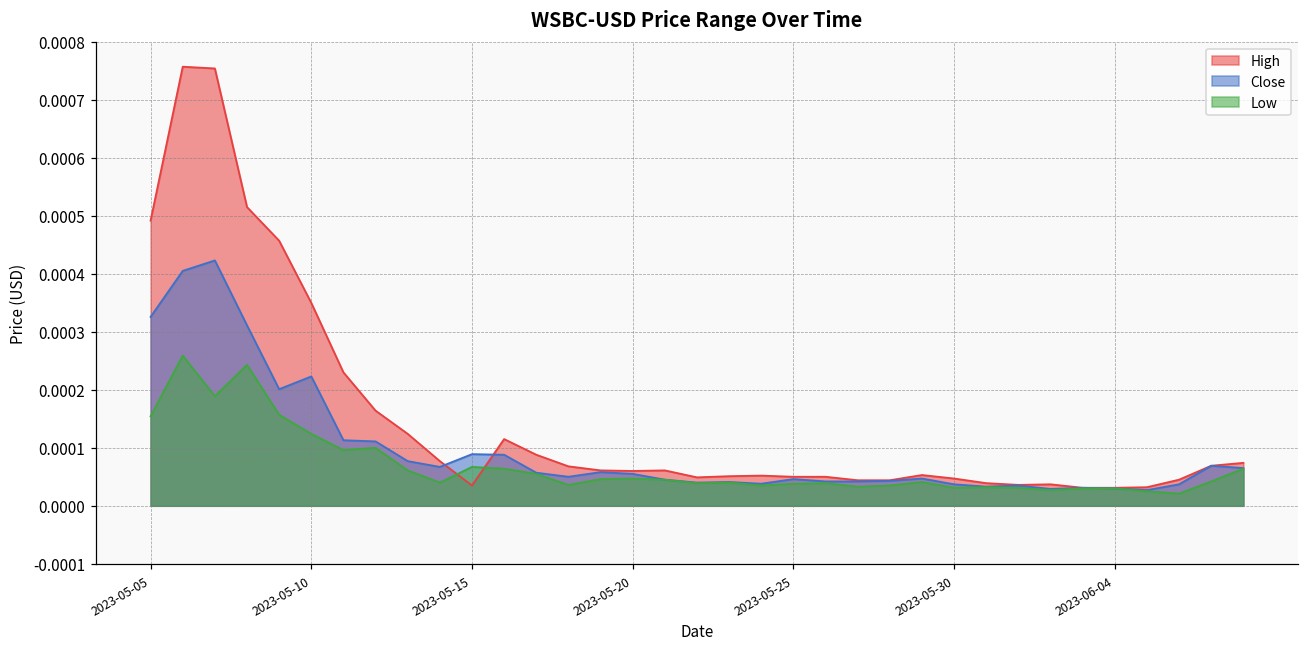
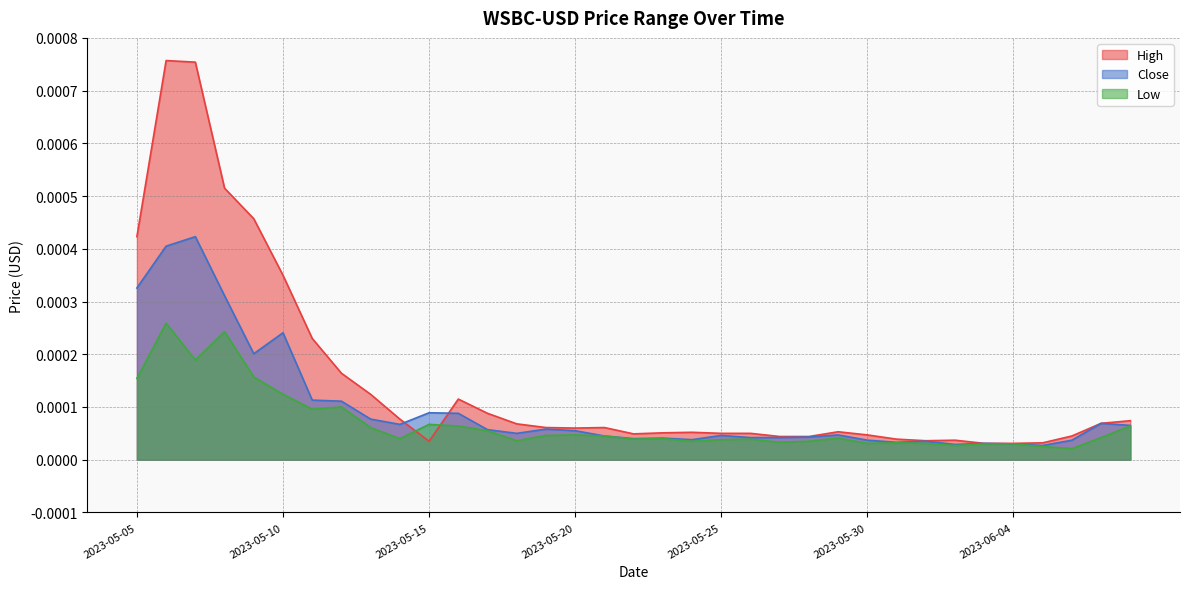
  {
    "High": {
-     "2023-05-05": 0.00049,
+     "2023-05-05": 0.00042,
      "2023-05-10": 0.00035,
      "2023-05-15": 0.00004,
      "2023-05-20": 0.00006,
      "2023-05-30": 0.00005
    },
    "Close": {
      "2023-05-05": 0.00033,
-     "2023-05-10": 0.00022,
+     "2023-05-10": 0.00024,
      "2023-05-15": 0.00009,
      "2023-05-20": 0.00006,
      "2023-05-30": 0.00004
    },
    "Low": {
      "2023-05-05": 0.00015,
      "2023-05-10": 0.00012,
      "2023-05-15": 0.00007,
      "2023-05-20": 0.00005,
      "2023-05-25": 0.00004,
      "2023-05-30": 0.00003
    }
  }
